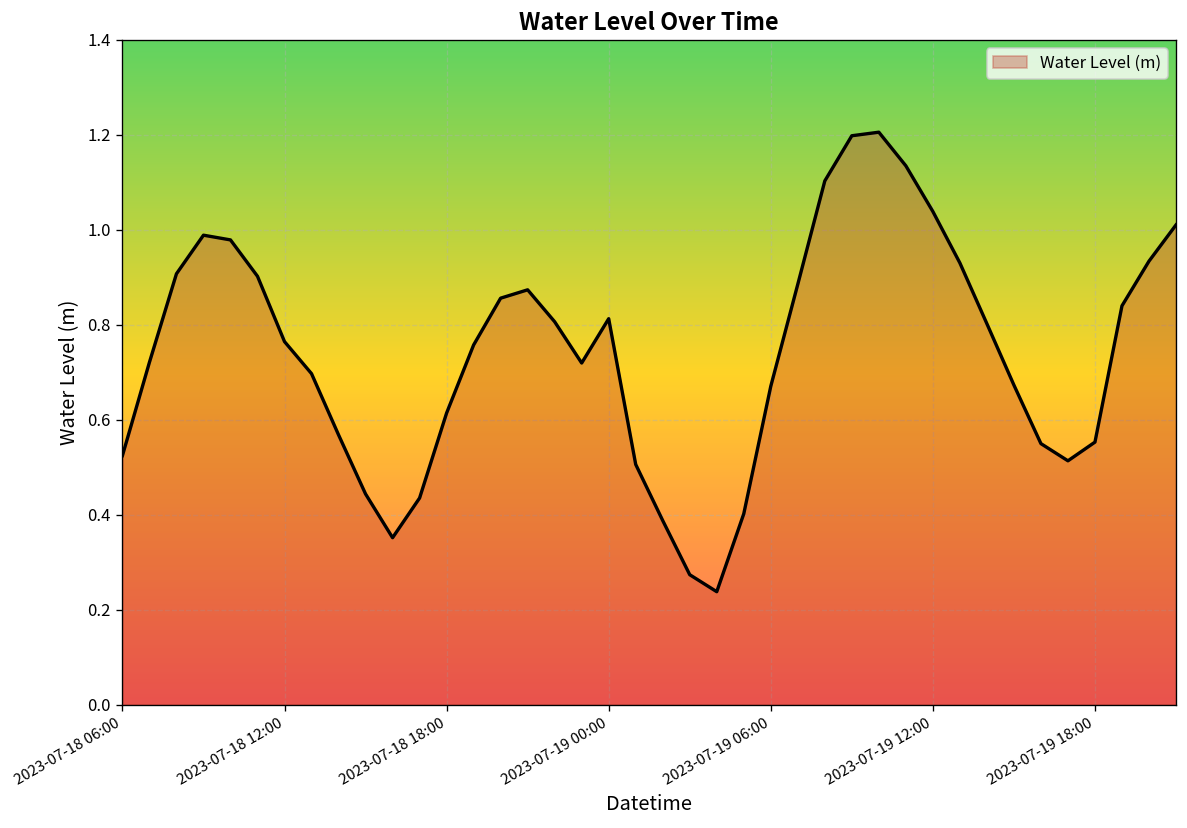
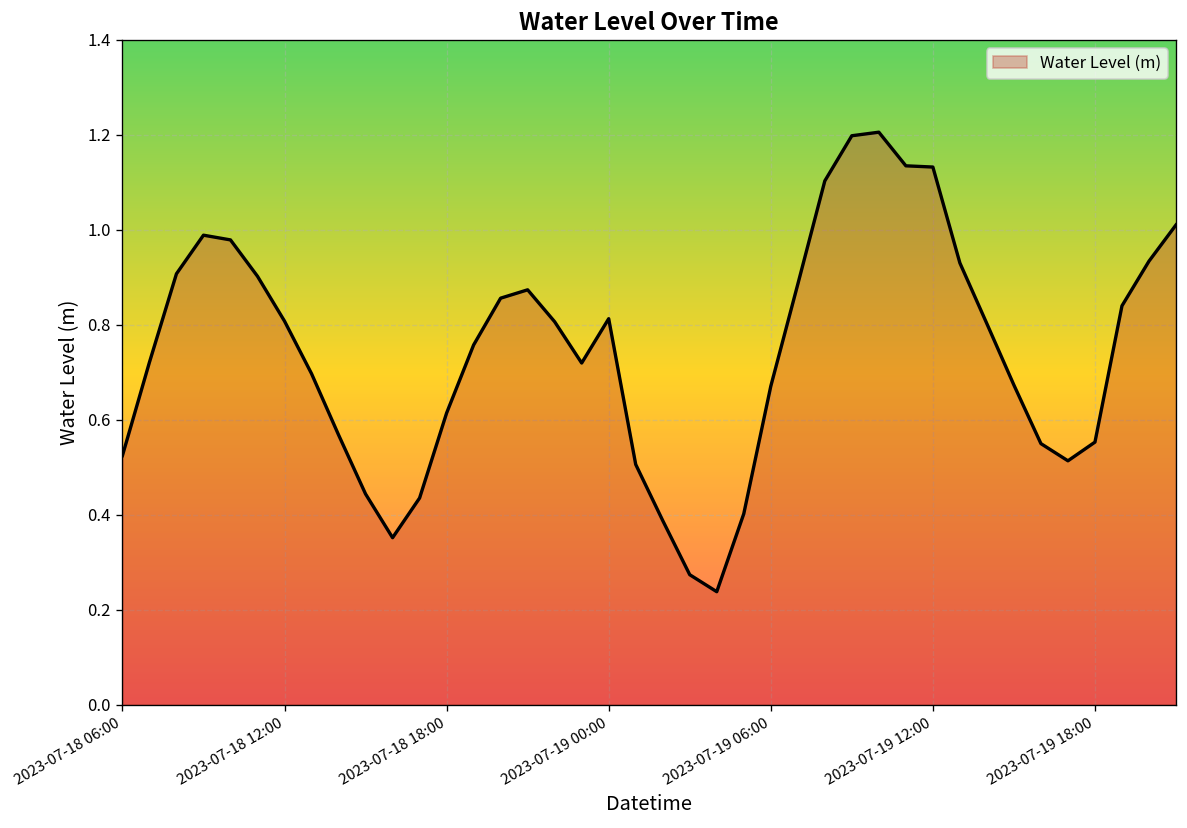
  {
    "2023-07-18 06:00": 0.52,
-   "2023-07-18 12:00": 0.76,
+   "2023-07-18 12:00": 0.81,
    "2023-07-18 18:00": 0.61,
    "2023-07-19 00:00": 0.81,
    "2023-07-19 06:00": 0.67,
-   "2023-07-19 12:00": 1.04,
+   "2023-07-19 12:00": 1.13,
    "2023-07-19 18:00": 0.55
  }
